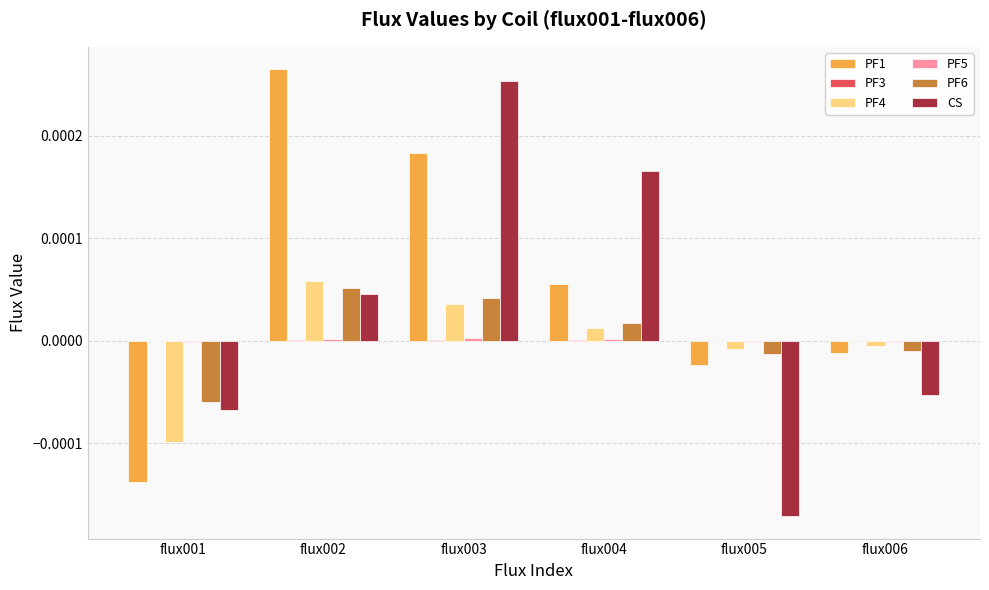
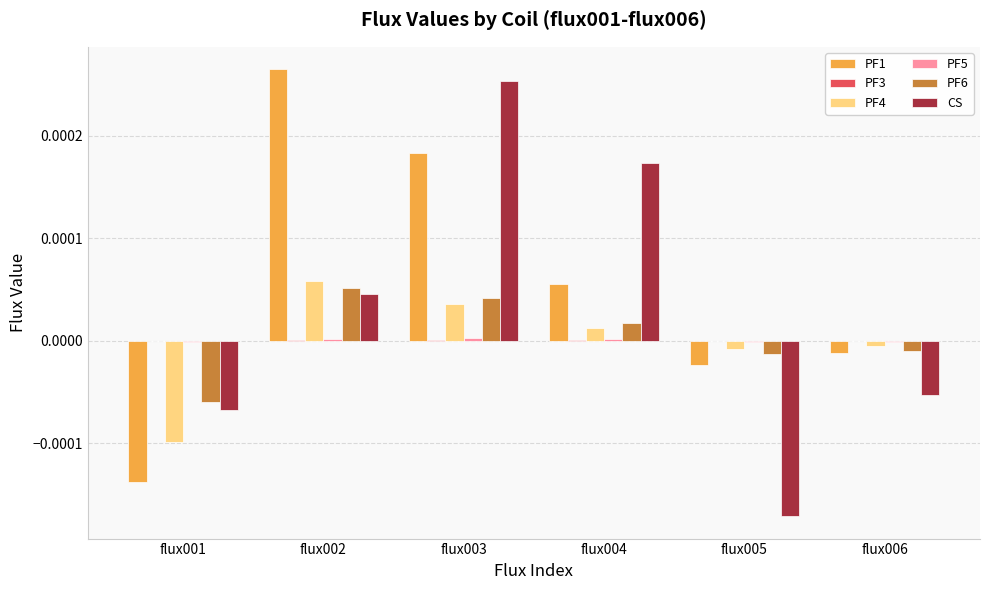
  {
    "PF4": {
      "flux001": -0.000099,
      "flux002": 0.000058,
      "flux003": 0.000035,
      "flux004": 0.000012,
      "flux005": -0.000008,
      "flux006": -0.000005
    },
    "CS": {
      "flux001": -0.000068,
      "flux002": 0.000045,
      "flux003": 0.000253,
-     "flux004": 0.000165,
+     "flux004": 0.000174,
      "flux005": -0.000171,
      "flux006": -0.000053
    }
  }
